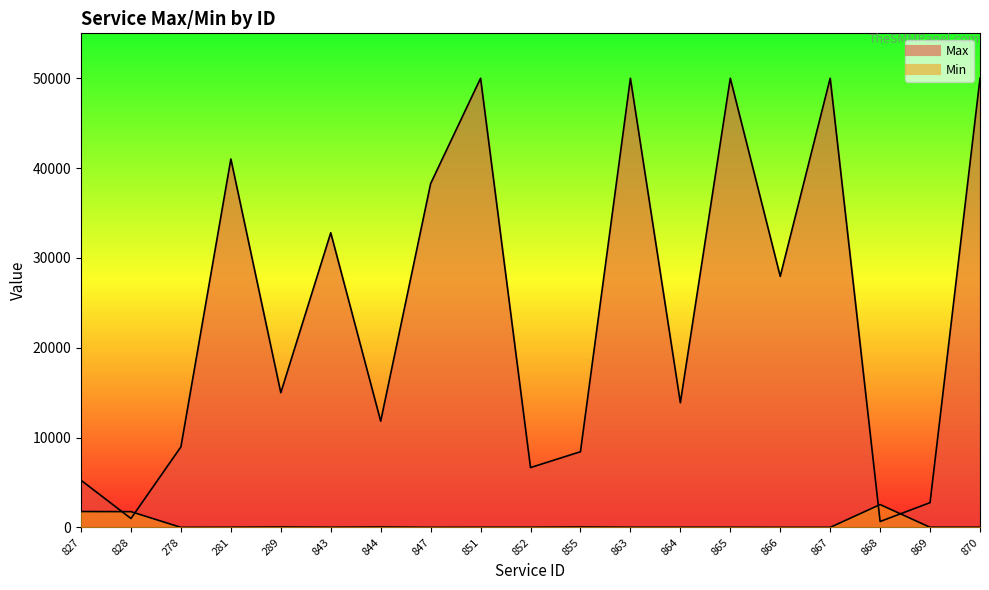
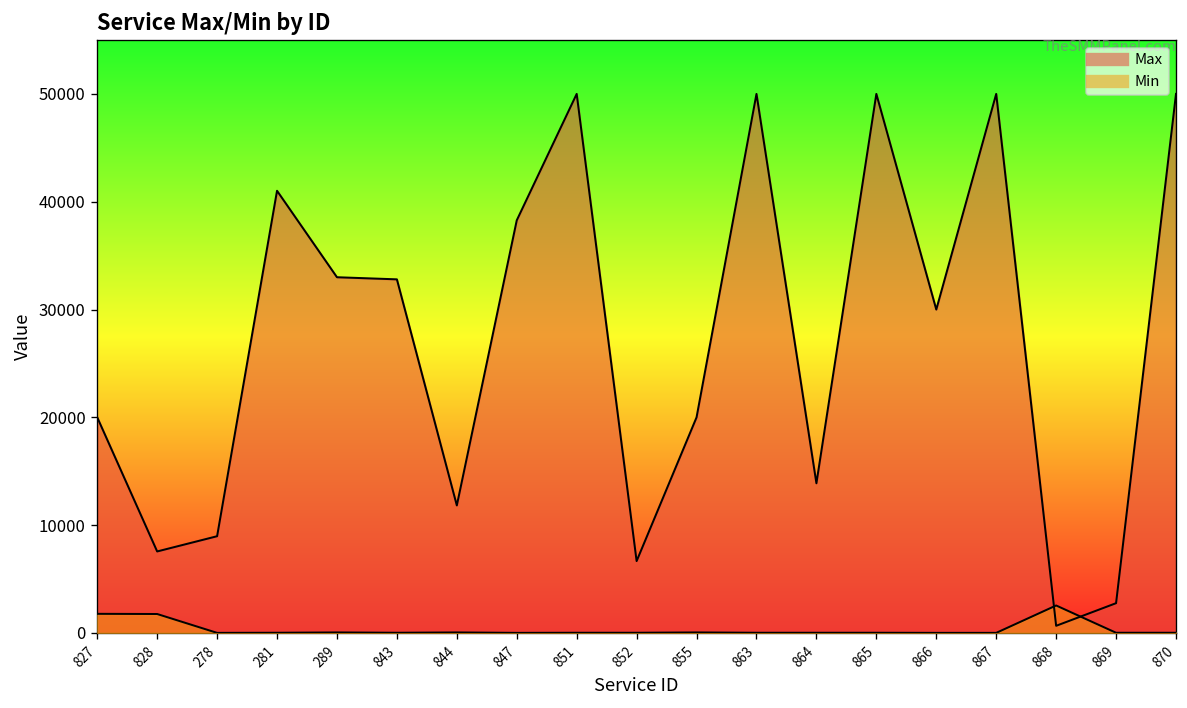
  {
    "Max": {
-     "827": 5000,
-     "828": 1000,
+     "827": 20000,
+     "828": 8000,
      "278": 9000,
      "281": 41000,
-     "289": 15000,
+     "289": 33000,
      "843": 33000,
      "844": 12000,
      "847": 38000,
      "851": 50000,
      "852": 7000,
-     "855": 8000,
+     "855": 20000,
      "863": 50000,
      "864": 14000,
      "865": 50000,
-     "866": 28000,
+     "866": 30000,
      "867": 50000,
      "868": 1000,
      "869": 3000,
      "870": 50000
    },
    "Min": {
      "827": 2000,
      "828": 2000,
      "278": 0,
      "281": 0,
      "289": 0,
      "843": 0,
      "844": 0,
      "847": 0,
      "851": 0,
      "852": 0,
      "855": 0,
      "863": 0,
      "864": 0,
      "865": 0,
      "866": 0,
      "867": 0,
      "868": 3000,
      "869": 0,
      "870": 0
    }
  }
